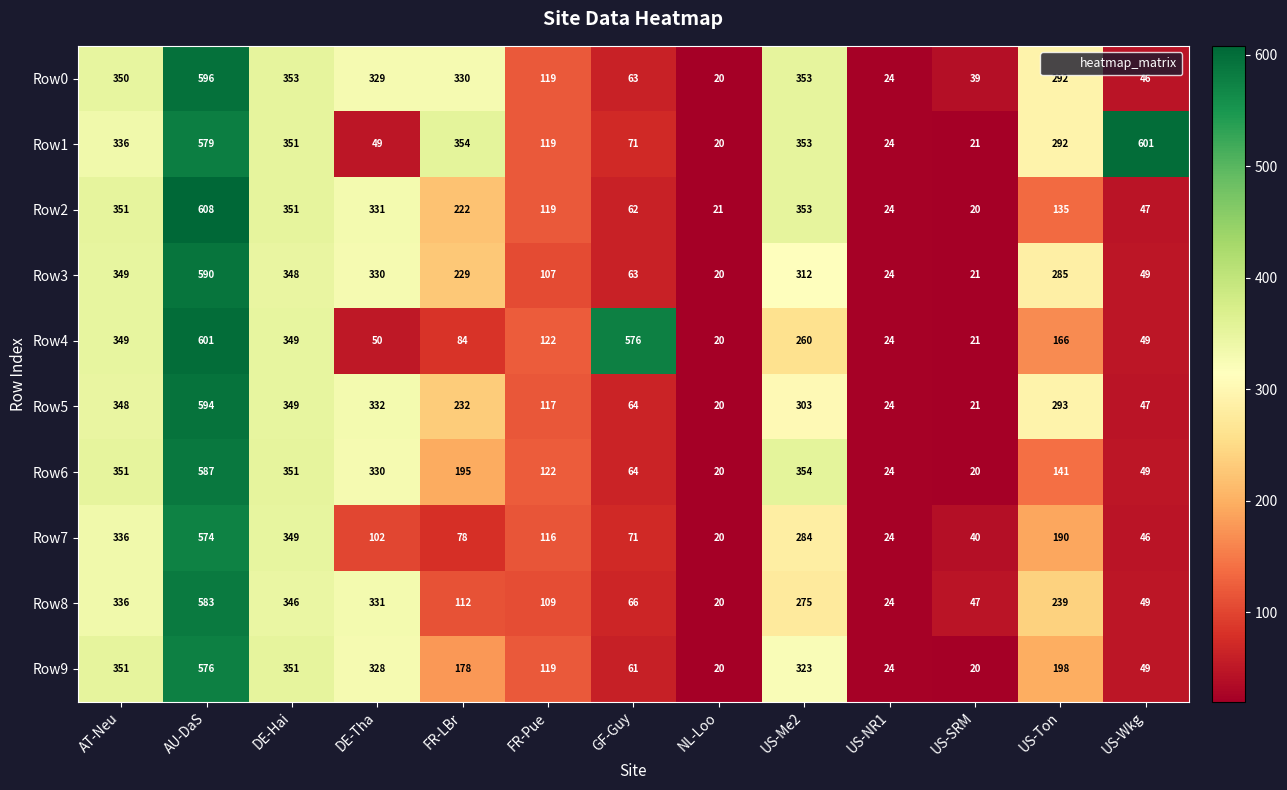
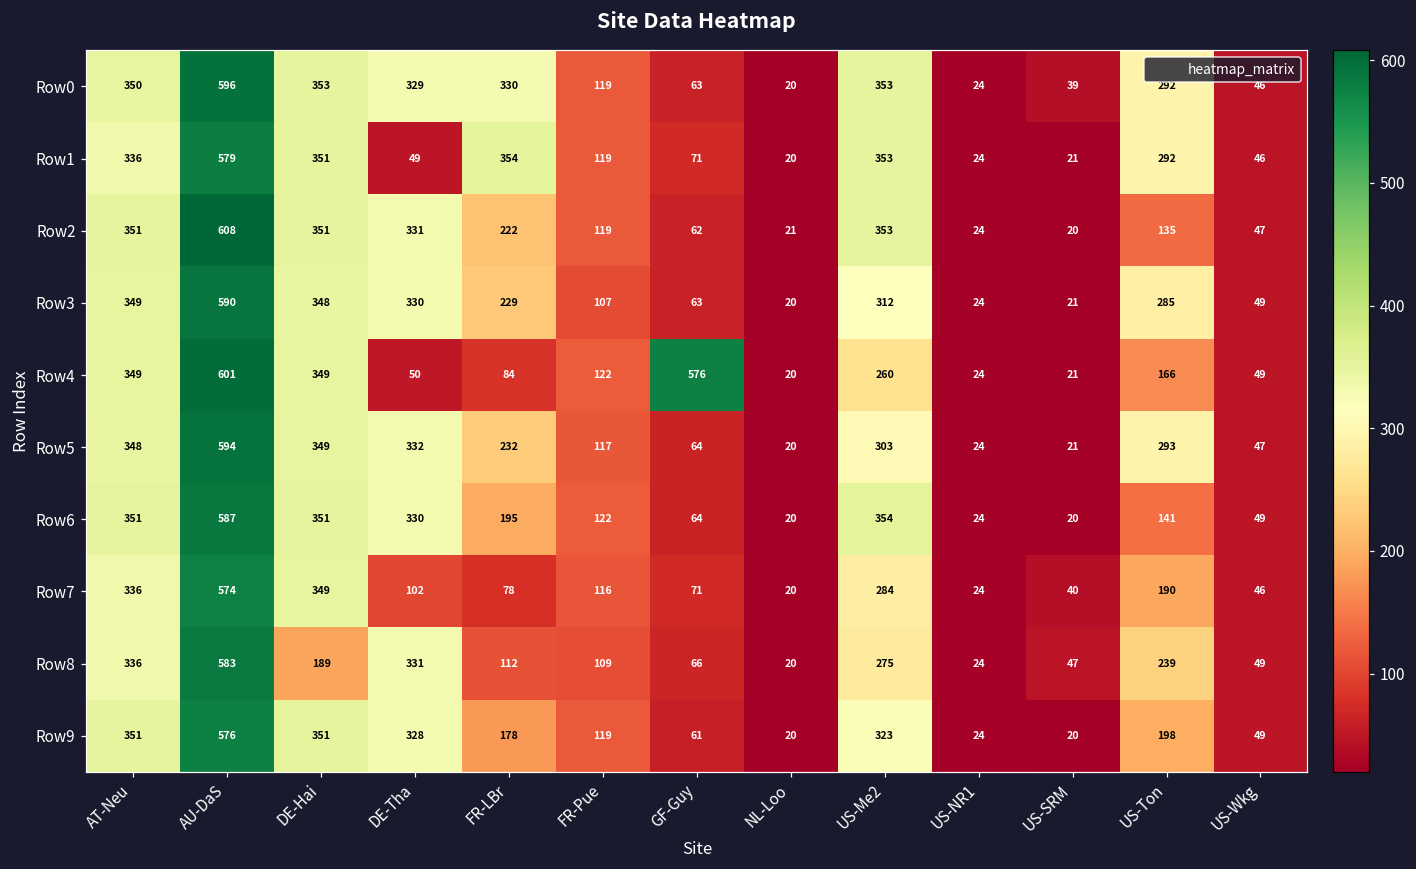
  {
    "Row0": {
      "AT-Neu": 350,
      "AU-DaS": 596,
      "DE-Hai": 353,
      "DE-Tha": 329,
      "FR-LBr": 330,
      "FR-Pue": 119,
      "GF-Guy": 63,
      "NL-Loo": 20,
      "US-Me2": 353,
      "US-NR1": 24,
      "US-SRM": 39
    },
    "Row1": {
      "AT-Neu": 336,
      "AU-DaS": 579,
      "DE-Hai": 351,
      "DE-Tha": 49,
      "FR-LBr": 354,
      "FR-Pue": 119,
      "GF-Guy": 71,
      "NL-Loo": 20,
      "US-Me2": 353,
      "US-NR1": 24,
      "US-SRM": 21,
      "US-Ton": 292,
-     "US-Wkg": 601
+     "US-Wkg": 46
    },
    "Row2": {
      "AT-Neu": 351,
      "AU-DaS": 608,
      "DE-Hai": 351,
      "DE-Tha": 331,
      "FR-LBr": 222,
      "FR-Pue": 119,
      "GF-Guy": 62,
      "NL-Loo": 21,
      "US-Me2": 353,
      "US-NR1": 24,
      "US-SRM": 20,
      "US-Ton": 135,
      "US-Wkg": 47
    },
    "Row3": {
      "AT-Neu": 349,
      "AU-DaS": 590,
      "DE-Hai": 348,
      "DE-Tha": 330,
      "FR-LBr": 229,
      "FR-Pue": 107,
      "GF-Guy": 63,
      "NL-Loo": 20,
      "US-Me2": 312,
      "US-NR1": 24,
      "US-SRM": 21,
      "US-Ton": 285,
      "US-Wkg": 49
    },
    "Row4": {
      "AT-Neu": 349,
      "AU-DaS": 601,
      "DE-Hai": 349,
      "DE-Tha": 50,
      "FR-LBr": 84,
      "FR-Pue": 122,
      "GF-Guy": 576,
      "NL-Loo": 20,
      "US-Me2": 260,
      "US-NR1": 24,
      "US-SRM": 21,
      "US-Ton": 166,
      "US-Wkg": 49
    },
    "Row5": {
      "AT-Neu": 348,
      "AU-DaS": 594,
      "DE-Hai": 349,
      "DE-Tha": 332,
      "FR-LBr": 232,
      "FR-Pue": 117,
      "GF-Guy": 64,
      "NL-Loo": 20,
      "US-Me2": 303,
      "US-NR1": 24,
      "US-SRM": 21,
      "US-Ton": 293,
      "US-Wkg": 47
    },
    "Row6": {
      "AT-Neu": 351,
      "AU-DaS": 587,
      "DE-Hai": 351,
      "DE-Tha": 330,
      "FR-LBr": 195,
      "FR-Pue": 122,
      "GF-Guy": 64,
      "NL-Loo": 20,
      "US-Me2": 354,
      "US-NR1": 24,
      "US-SRM": 20,
      "US-Ton": 141,
      "US-Wkg": 49
    },
    "Row7": {
      "AT-Neu": 336,
      "AU-DaS": 574,
      "DE-Hai": 349,
      "DE-Tha": 102,
      "FR-LBr": 78,
      "FR-Pue": 116,
      "GF-Guy": 71,
      "NL-Loo": 20,
      "US-Me2": 284,
      "US-NR1": 24,
      "US-SRM": 40,
      "US-Ton": 190,
      "US-Wkg": 46
    },
    "Row8": {
      "AT-Neu": 336,
      "AU-DaS": 583,
-     "DE-Hai": 346,
+     "DE-Hai": 189,
      "DE-Tha": 331,
      "FR-LBr": 112,
      "FR-Pue": 109,
      "GF-Guy": 66,
      "NL-Loo": 20,
      "US-Me2": 275,
      "US-NR1": 24,
      "US-SRM": 47,
      "US-Ton": 239,
      "US-Wkg": 49
    },
    "Row9": {
      "AT-Neu": 351,
      "AU-DaS": 576,
      "DE-Hai": 351,
      "DE-Tha": 328,
      "FR-LBr": 178,
      "FR-Pue": 119,
      "GF-Guy": 61,
      "NL-Loo": 20,
      "US-Me2": 323,
      "US-NR1": 24,
      "US-SRM": 20,
      "US-Ton": 198,
      "US-Wkg": 49
    }
  }
